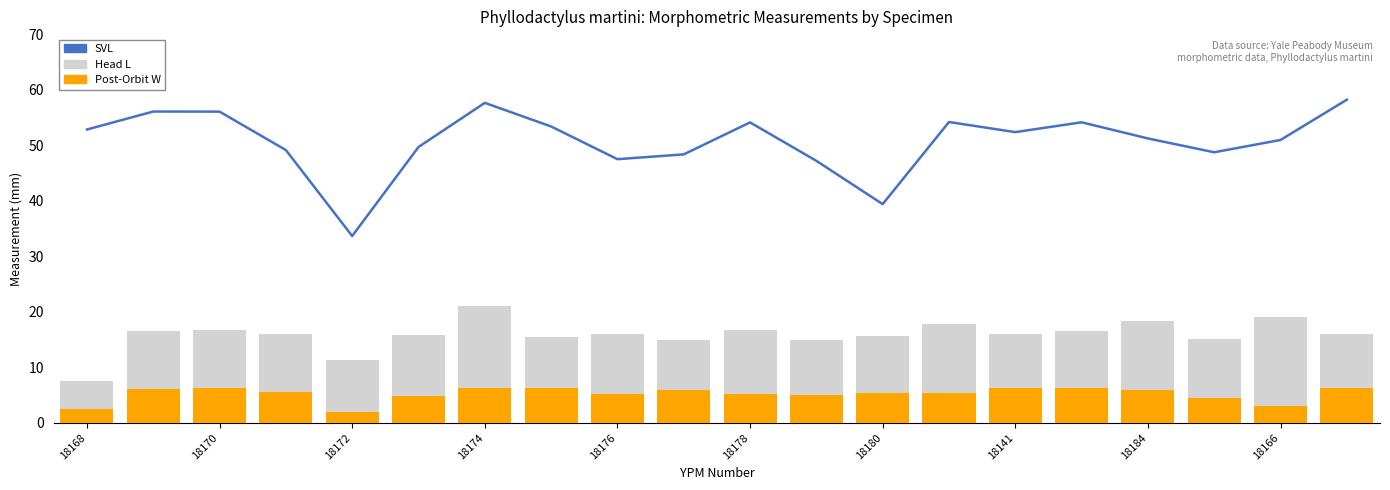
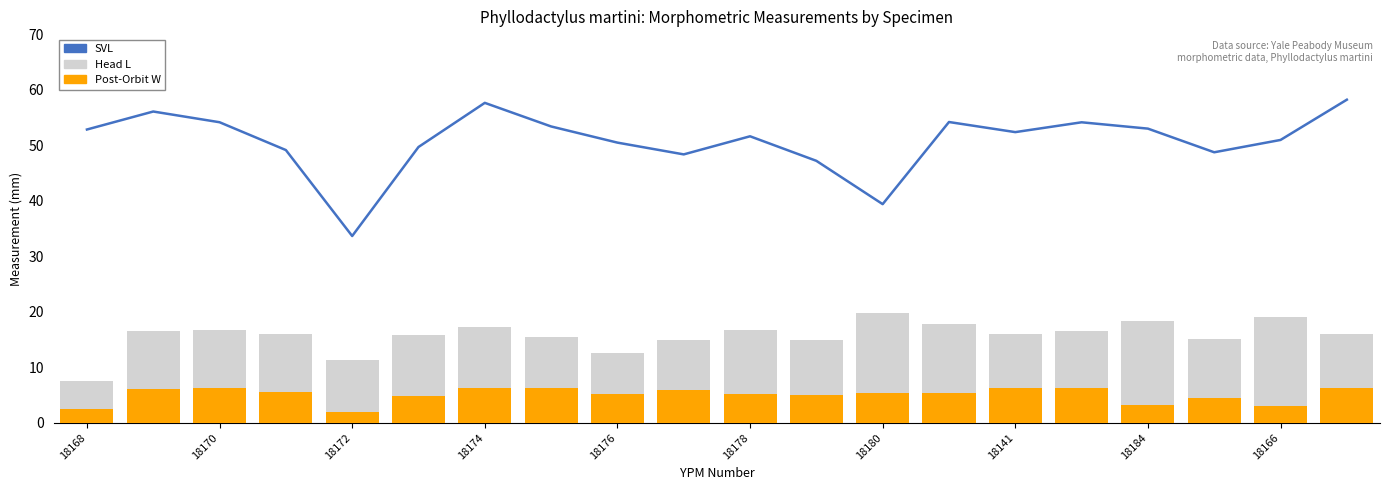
  {
    "SVL": {
      "18168": 53,
-     "18170": 56,
+     "18170": 54,
      "18172": 34,
      "18174": 58,
-     "18176": 47,
-     "18178": 54,
+     "18176": 50,
+     "18178": 52,
      "18180": 39,
      "18141": 52,
-     "18184": 51,
+     "18184": 53,
      "18166": 51
    },
    "Head L": {
      "18168": 8,
      "18170": 17,
      "18172": 11,
-     "18174": 21,
-     "18176": 16,
+     "18174": 17,
+     "18176": 13,
      "18178": 17,
-     "18180": 16,
+     "18180": 20,
      "18141": 16,
      "18184": 18,
      "18166": 19
    },
    "Post-Orbit W": {
-     "18184": 6
+     "18184": 3
    }
  }
